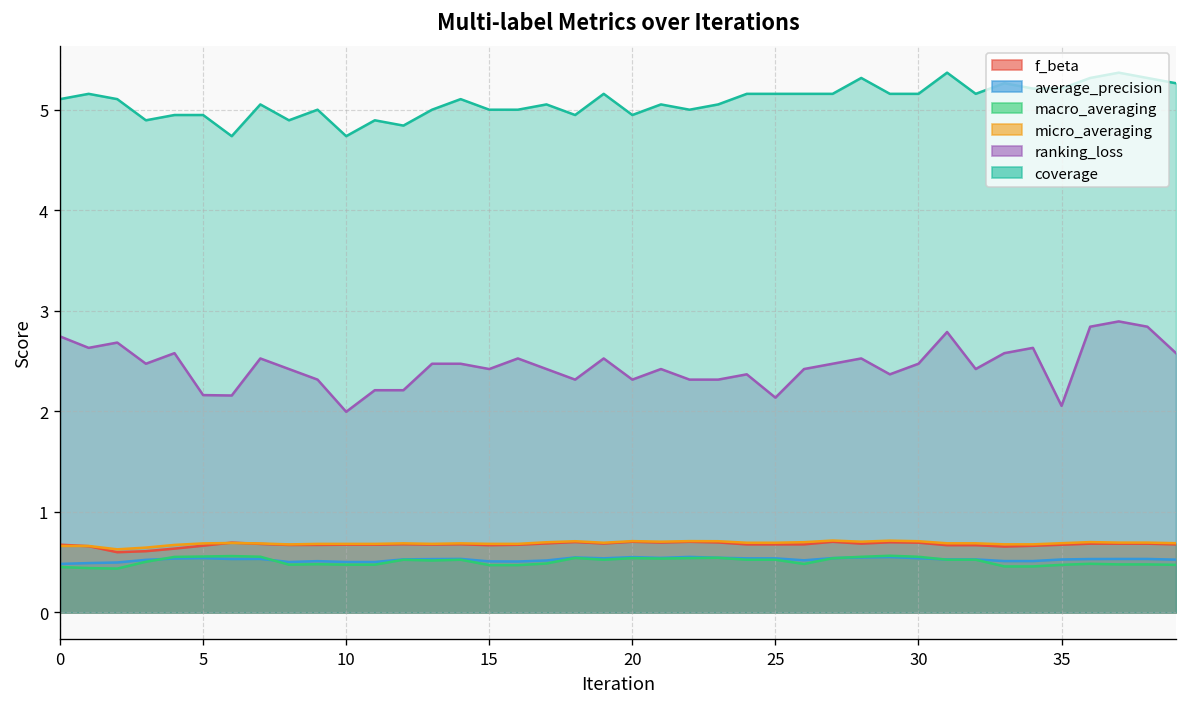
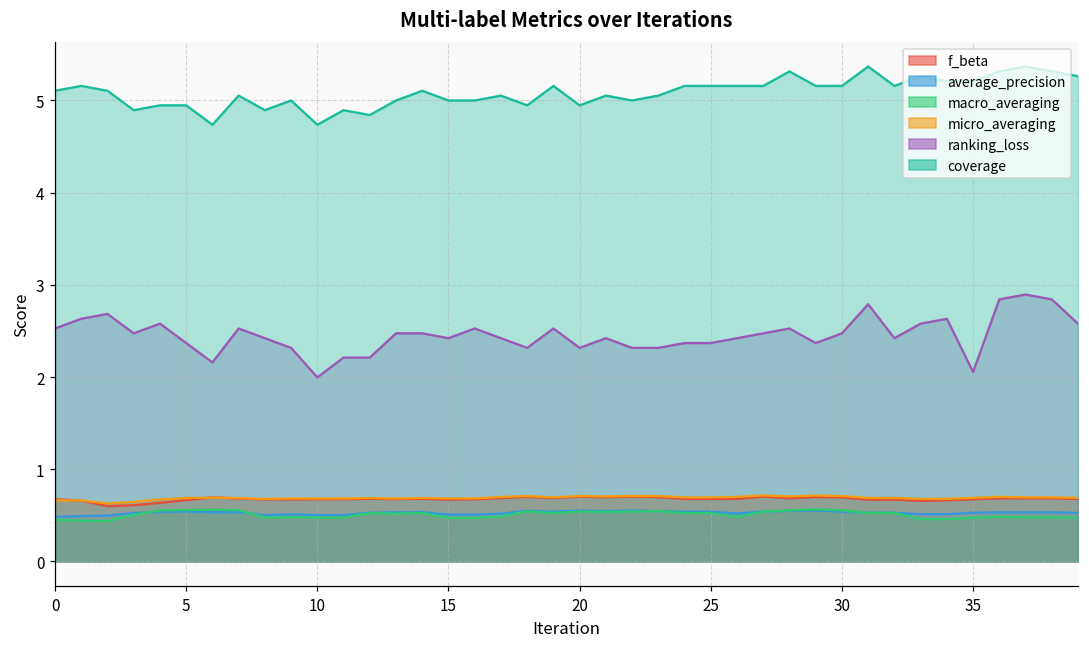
  {
    "ranking_loss": {
-     "0": 2.7,
-     "5": 2.2,
+     "0": 2.5,
+     "5": 2.4,
      "10": 2.0,
      "15": 2.4,
      "20": 2.3,
-     "25": 2.1,
+     "25": 2.4,
      "30": 2.5,
      "35": 2.1
    }
  }
